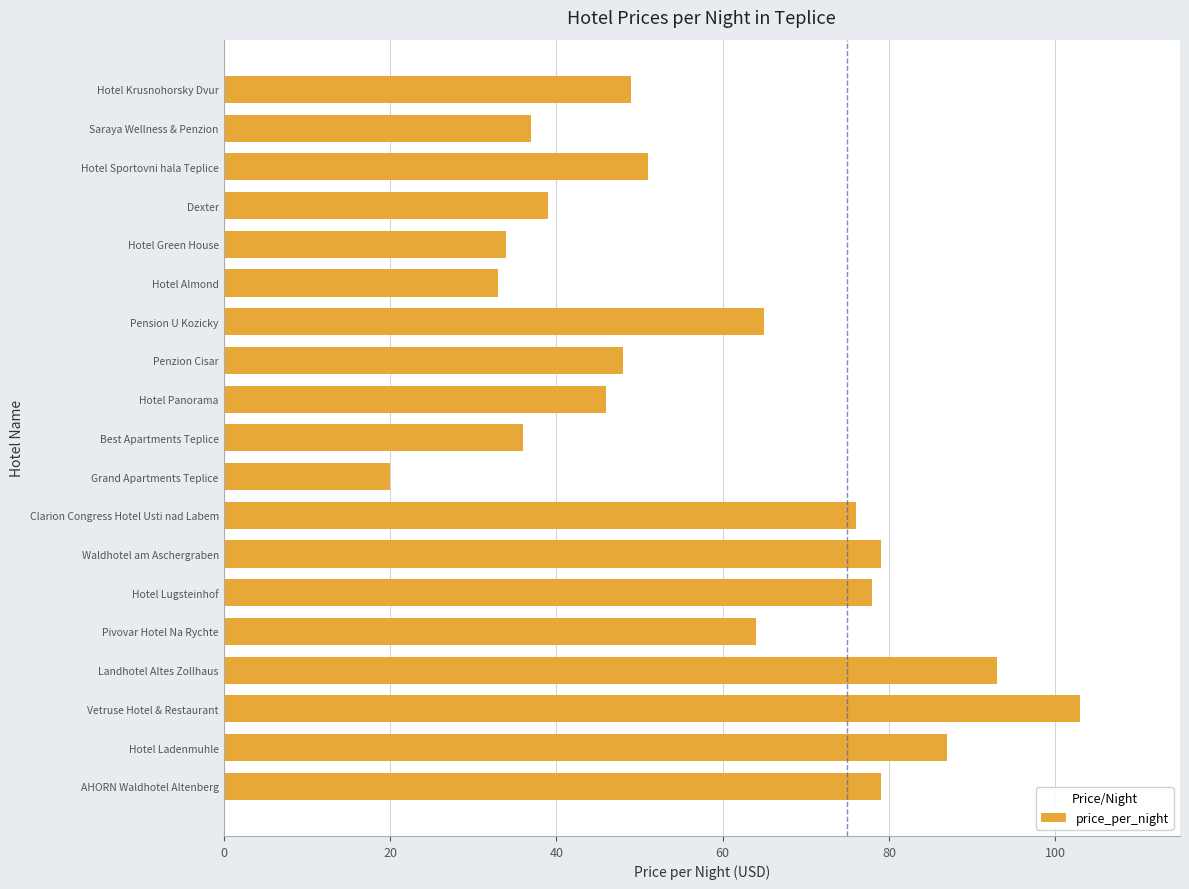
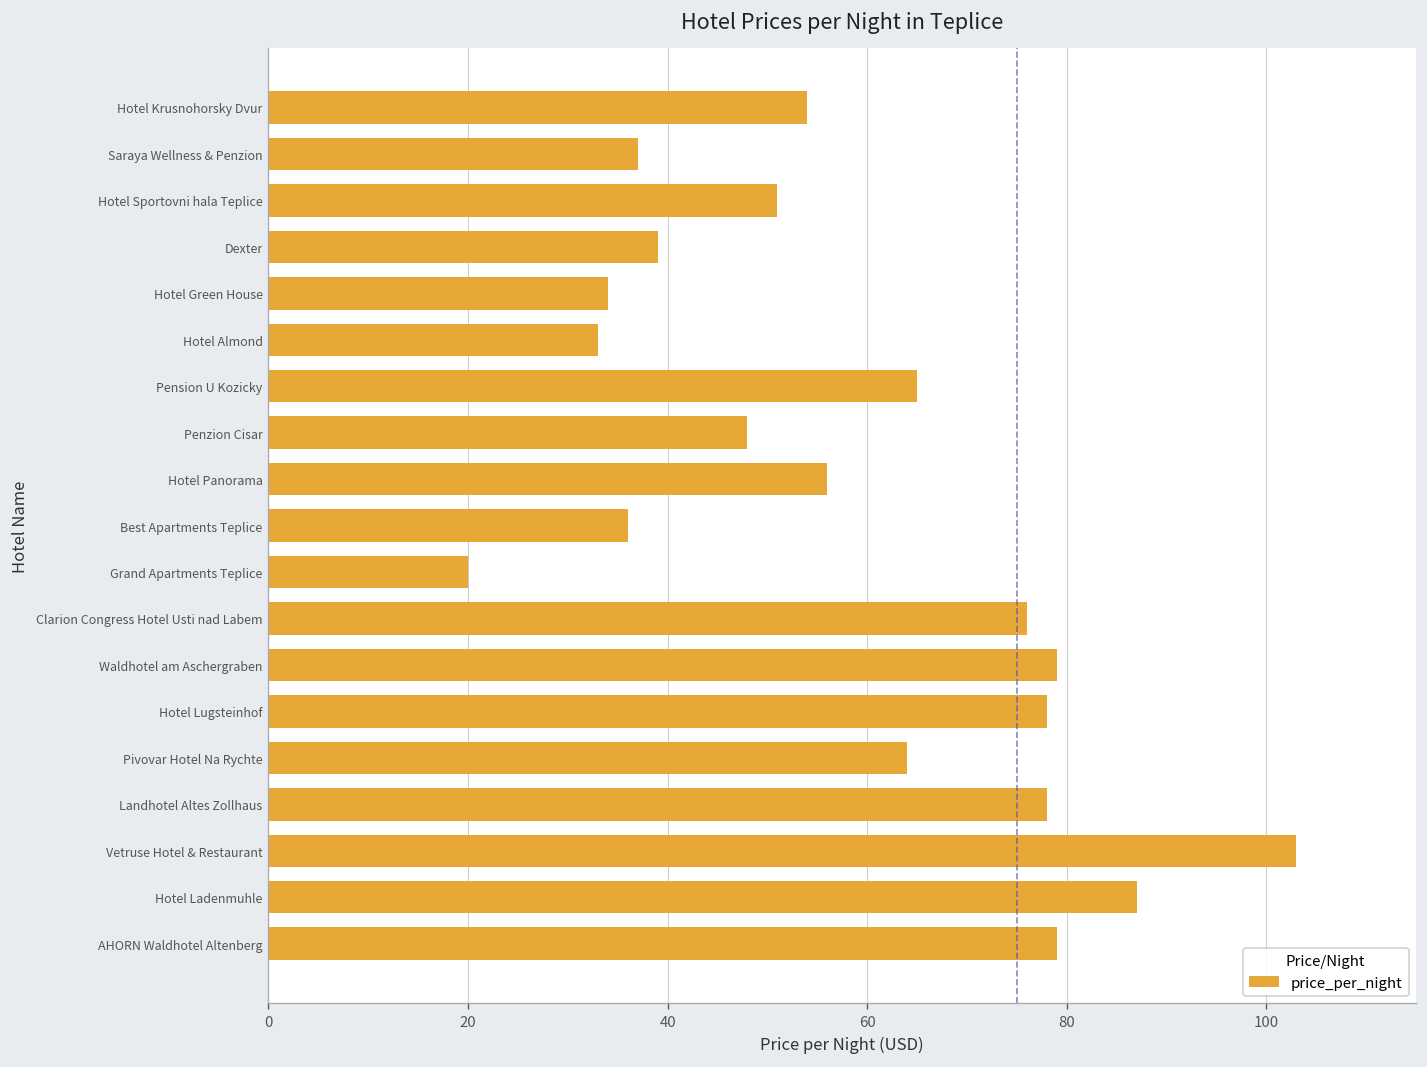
  {
-   "Hotel Krusnohorsky Dvur": 49,
+   "Hotel Krusnohorsky Dvur": 54,
    "Saraya Wellness & Penzion": 37,
    "Hotel Sportovni hala Teplice": 51,
    "Dexter": 39,
    "Hotel Green House": 34,
    "Hotel Almond": 33,
    "Pension U Kozicky": 65,
    "Penzion Cisar": 48,
-   "Hotel Panorama": 46,
+   "Hotel Panorama": 56,
    "Best Apartments Teplice": 36,
    "Grand Apartments Teplice": 20,
    "Clarion Congress Hotel Usti nad Labem": 76,
    "Waldhotel am Aschergraben": 79,
    "Hotel Lugsteinhof": 78,
    "Pivovar Hotel Na Rychte": 64,
-   "Landhotel Altes Zollhaus": 93,
+   "Landhotel Altes Zollhaus": 78,
    "Vetruse Hotel & Restaurant": 103,
    "Hotel Ladenmuhle": 87,
    "AHORN Waldhotel Altenberg": 79
  }
